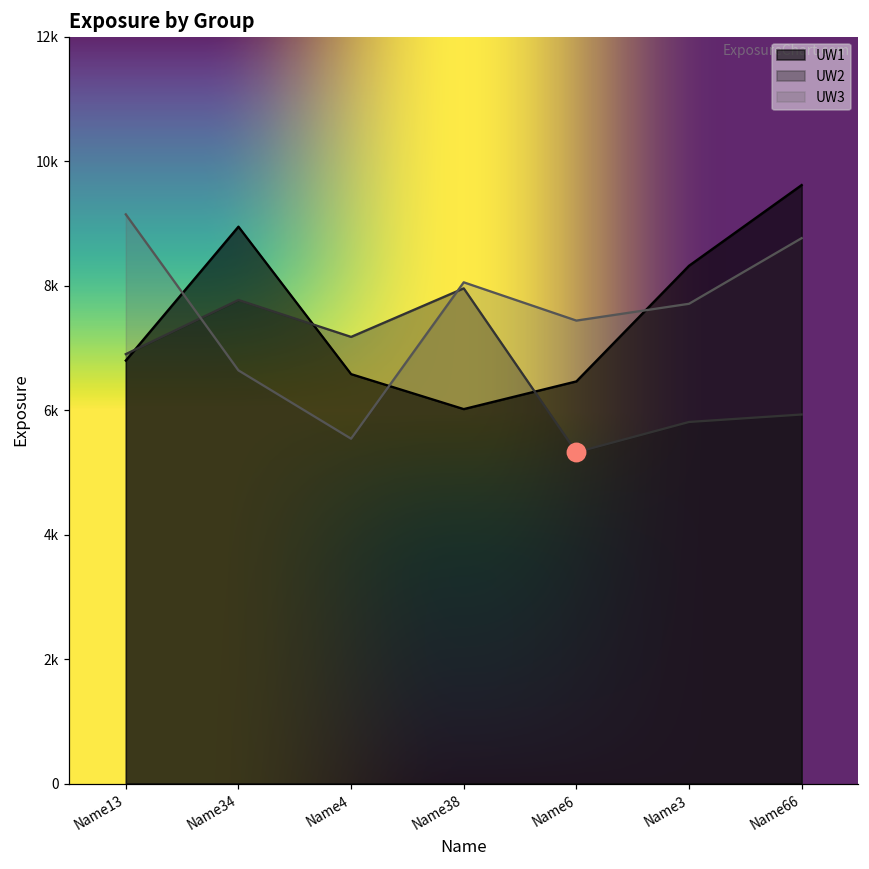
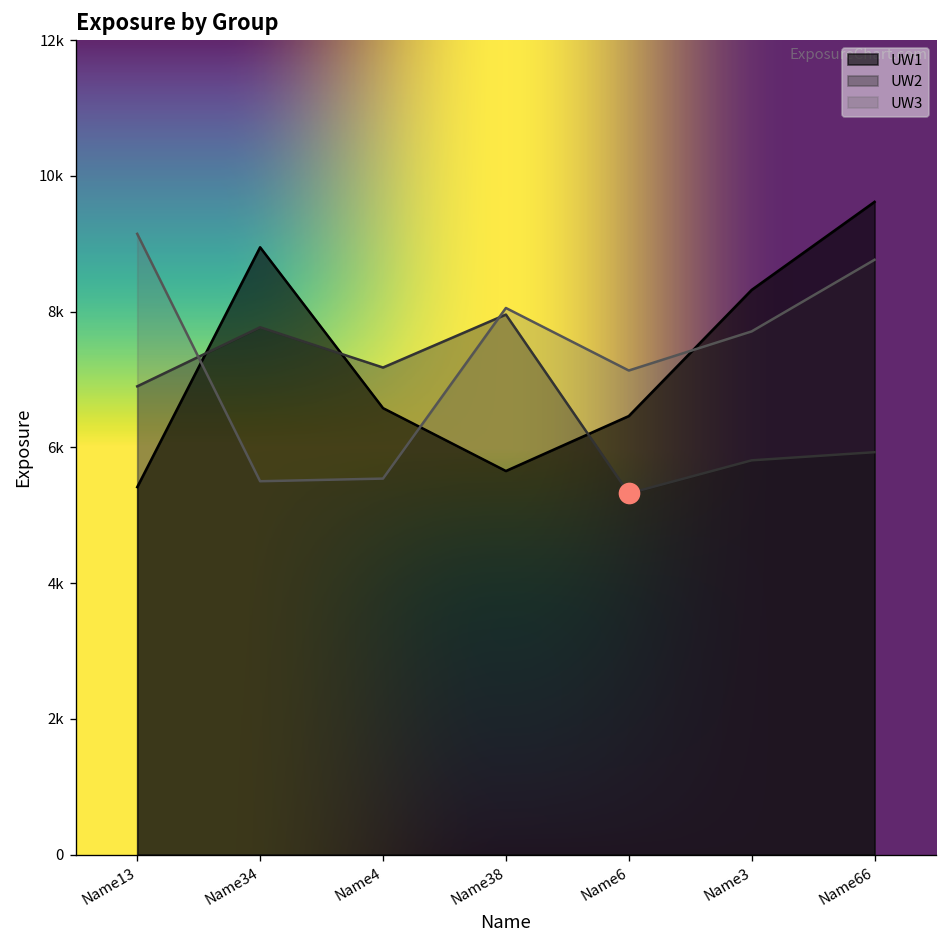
  {
    "UW1": {
-     "Name13": 6800,
+     "Name13": 5400,
      "Name34": 8900,
      "Name4": 6600,
-     "Name38": 6000,
+     "Name38": 5700,
      "Name6": 6500,
      "Name3": 8300,
      "Name66": 9600
    },
    "UW2": {
      "Name13": 6900,
      "Name34": 7800,
      "Name4": 7200,
      "Name38": 8000,
      "Name3": 5800,
      "Name66": 5900
    },
    "UW3": {
      "Name13": 9100,
-     "Name34": 6600,
+     "Name34": 5500,
      "Name4": 5500,
      "Name38": 8100,
-     "Name6": 7400,
+     "Name6": 7100,
      "Name3": 7700,
      "Name66": 8800
    }
  }
